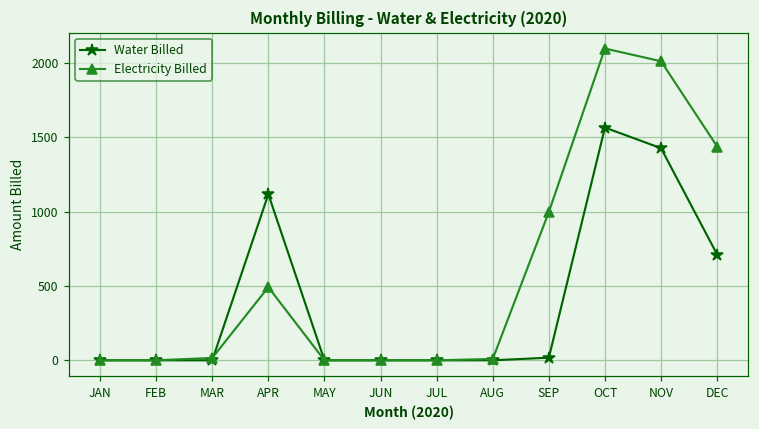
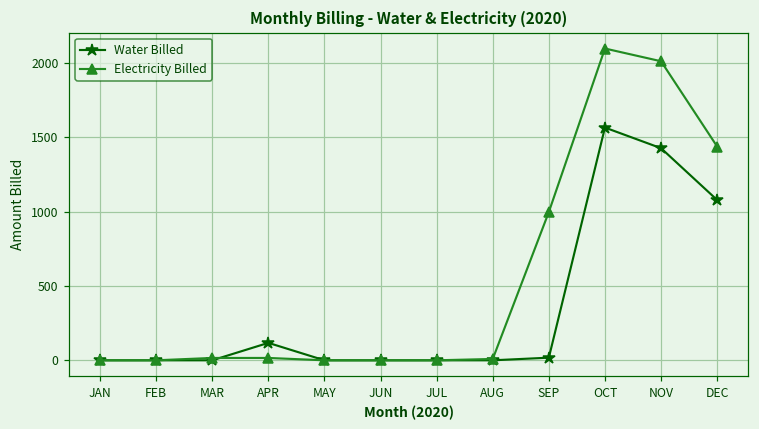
  {
    "Water Billed": {
-     "APR": 1120,
+     "APR": 120,
      "SEP": 20,
      "OCT": 1570,
      "NOV": 1430,
-     "DEC": 710
+     "DEC": 1080
    },
    "Electricity Billed": {
-     "APR": 490,
+     "APR": 20,
      "SEP": 1000,
      "OCT": 2100,
      "NOV": 2010,
      "DEC": 1440
    }
  }
